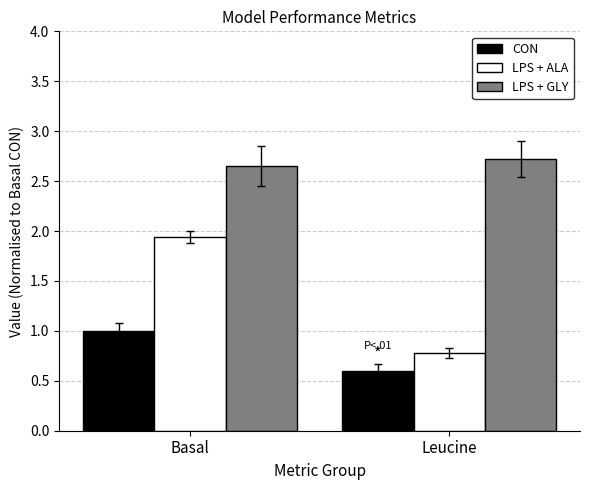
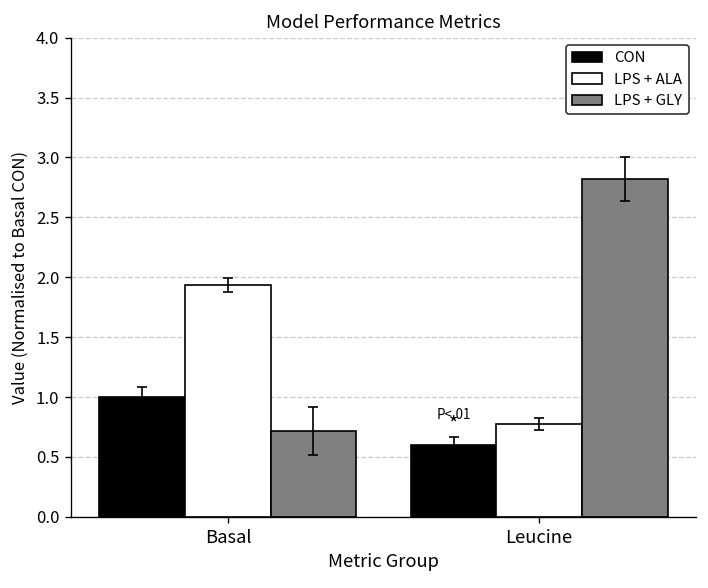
  {
    "CON": {
      "Basal": 1.0
    },
    "LPS + ALA": {
      "Basal": 1.9,
      "Leucine": 0.8
    },
    "LPS + GLY": {
-     "Basal": 2.7,
-     "Leucine": 2.7
+     "Basal": 0.7,
+     "Leucine": 2.8
    }
  }
